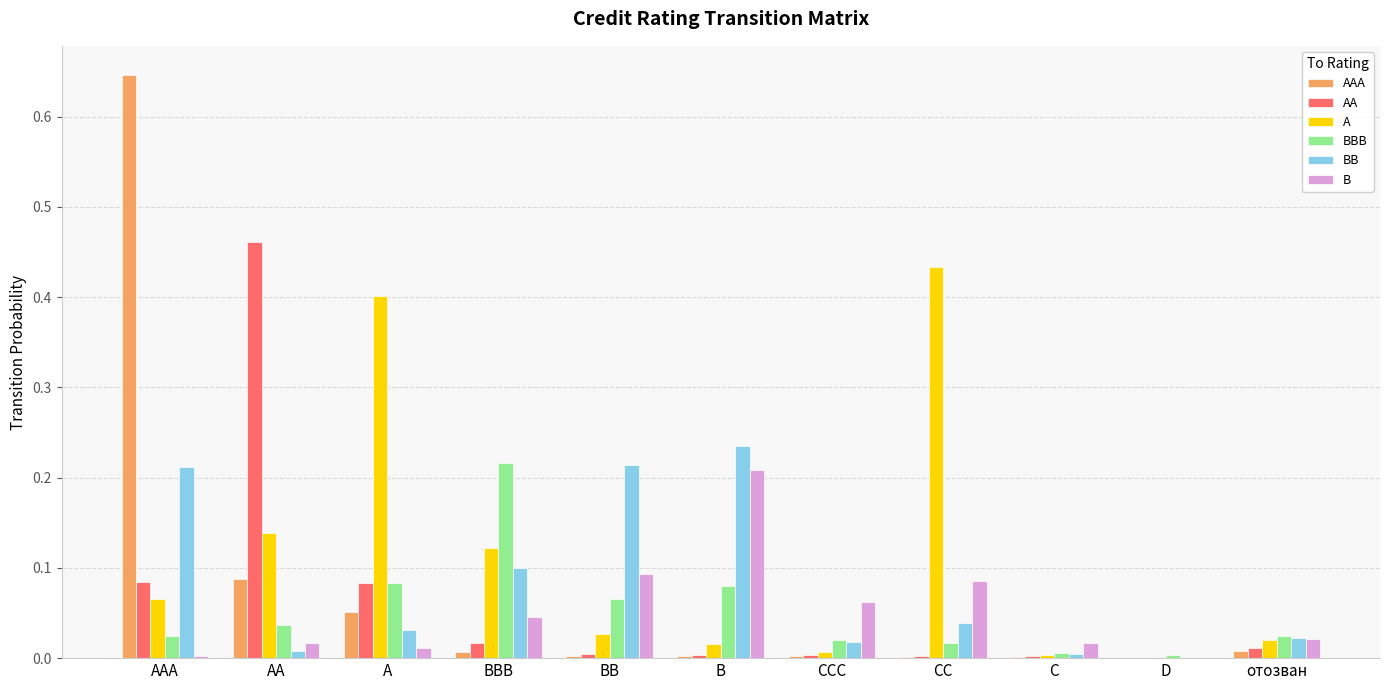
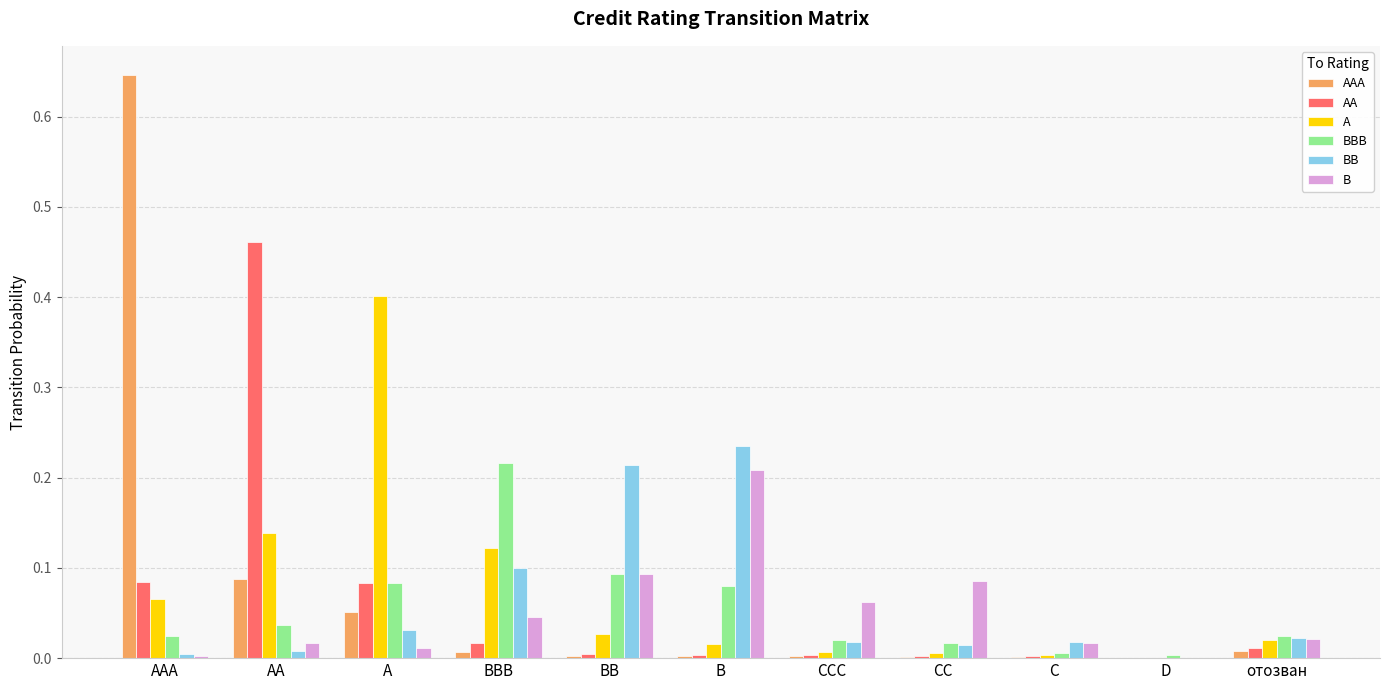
  {
    "A": {
      "AAA": 0.07,
      "AA": 0.14,
      "A": 0.40,
      "BBB": 0.12,
      "BB": 0.03,
      "B": 0.02,
      "CCC": 0.01,
-     "CC": 0.43,
+     "CC": 0.01,
      "C": 0.00,
      "отозван": 0.02
    },
    "BBB": {
      "AAA": 0.02,
      "AA": 0.04,
      "A": 0.08,
      "BBB": 0.22,
-     "BB": 0.07,
+     "BB": 0.09,
      "B": 0.08,
      "CCC": 0.02,
      "CC": 0.02,
      "C": 0.01,
      "D": 0.00,
      "отозван": 0.02
    },
    "BB": {
-     "AAA": 0.21,
+     "AAA": 0.00,
      "AA": 0.01,
      "A": 0.03,
      "BBB": 0.10,
      "BB": 0.21,
      "B": 0.24,
      "CCC": 0.02,
-     "CC": 0.04,
-     "C": 0.00,
+     "CC": 0.01,
+     "C": 0.02,
      "отозван": 0.02
    },
    "B": {
      "AA": 0.02,
      "A": 0.01,
      "BBB": 0.05,
      "BB": 0.09,
      "B": 0.21,
      "CCC": 0.06,
      "CC": 0.09,
      "C": 0.02,
      "отозван": 0.02
    }
  }
